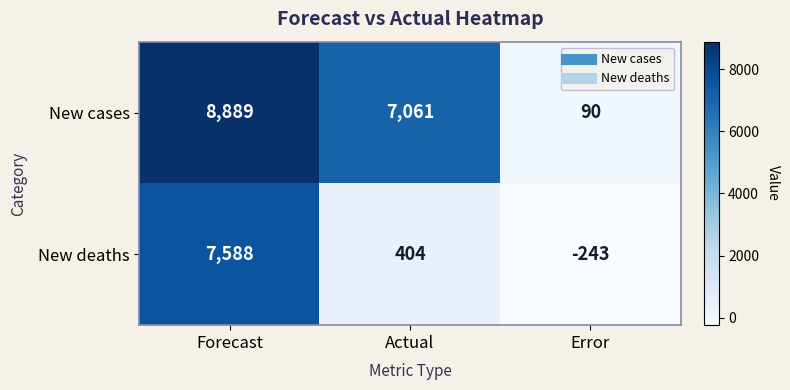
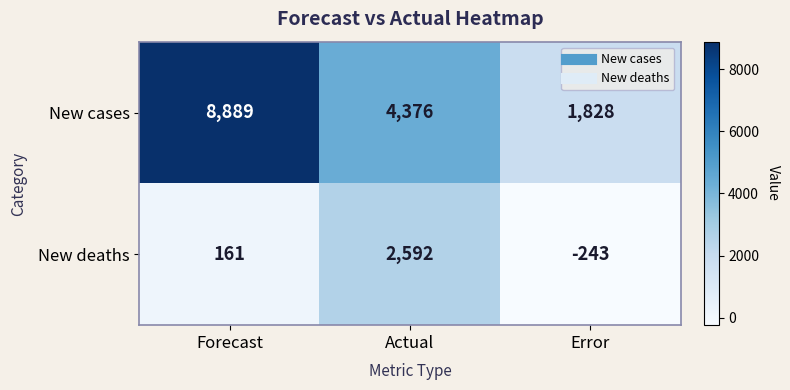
  {
    "New cases": {
      "Forecast": "8,889",
-     "Actual": "7,061",
-     "Error": "90"
+     "Actual": "4,376",
+     "Error": "1,828"
    },
    "New deaths": {
-     "Forecast": "7,588",
-     "Actual": "404",
+     "Forecast": "161",
+     "Actual": "2,592",
      "Error": "-243"
    }
  }
